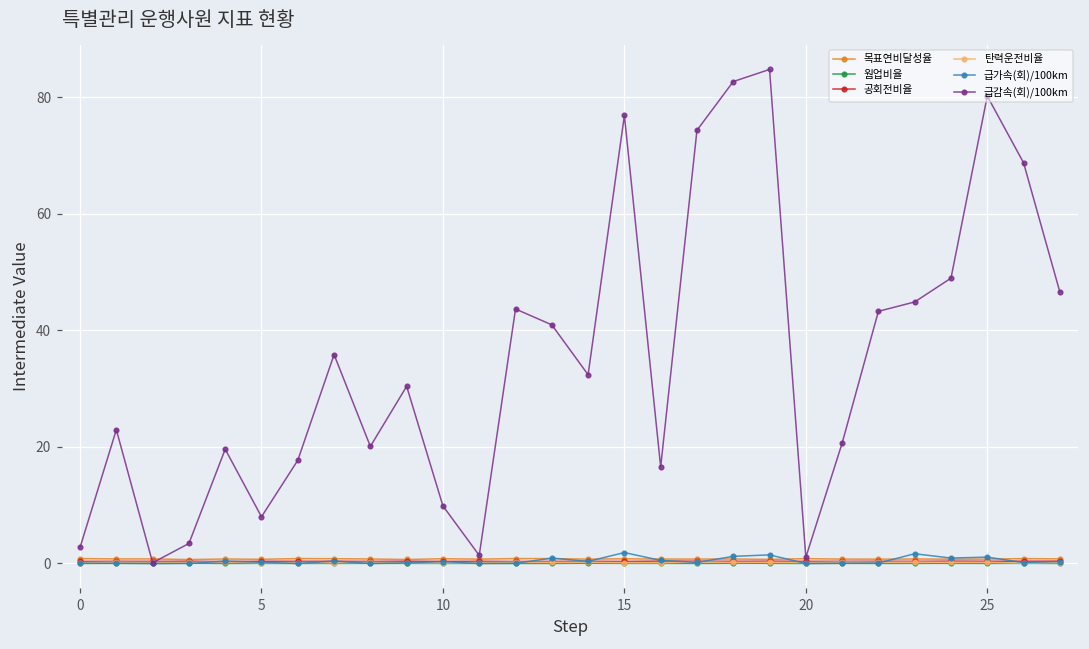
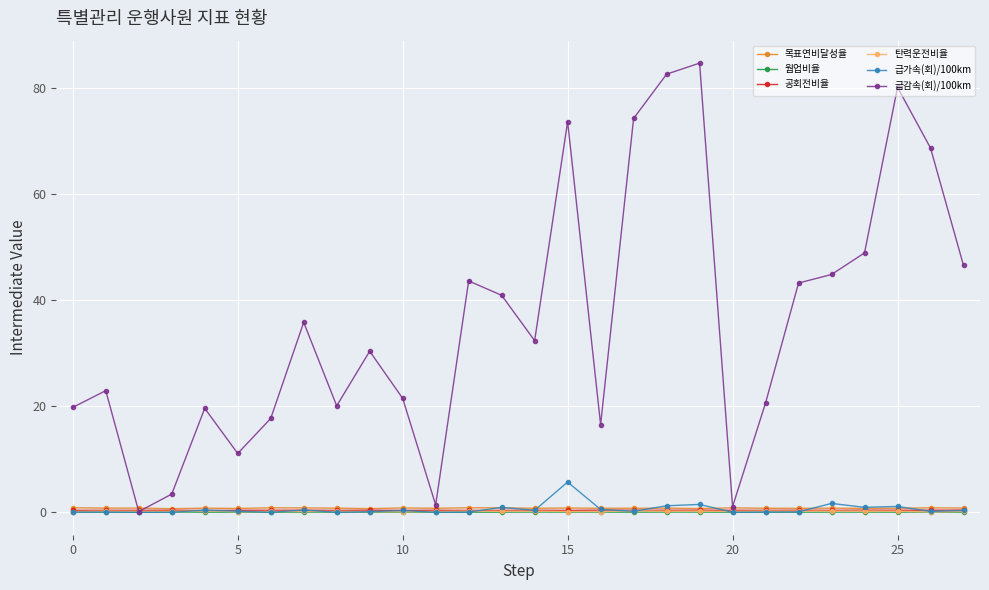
  {
    "목표연비달성율": {
      "0": 1
    },
    "급가속(회)/100km": {
-     "15": 2
+     "15": 6
    },
    "급감속(회)/100km": {
-     "0": 3,
-     "5": 8,
-     "10": 10,
-     "15": 77
+     "0": 20,
+     "5": 11,
+     "10": 21,
+     "15": 74
    }
  }
